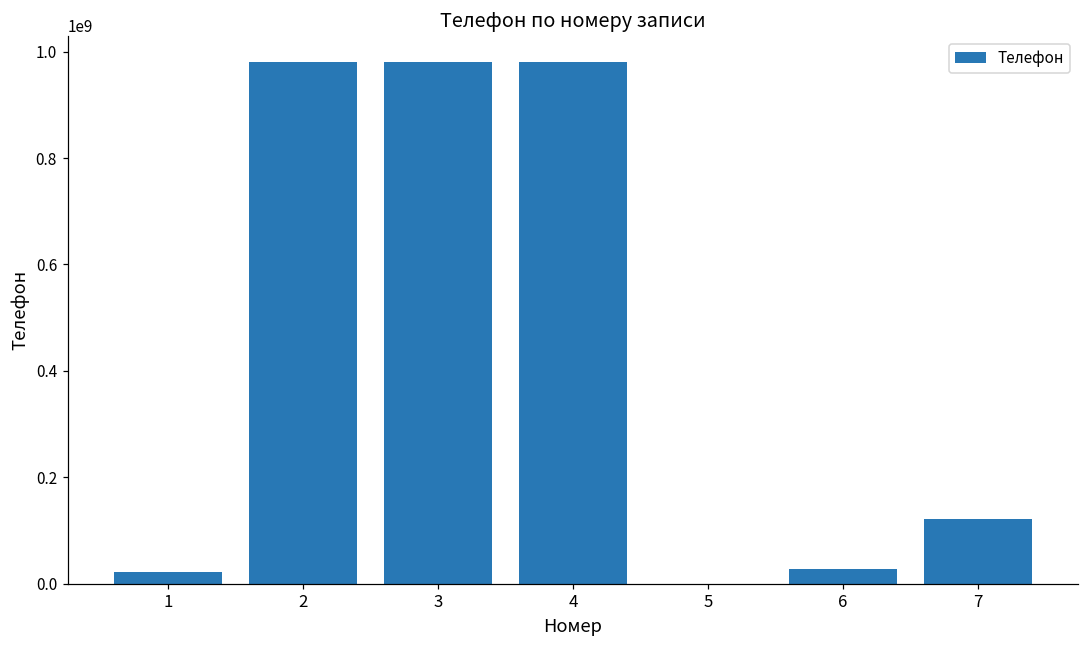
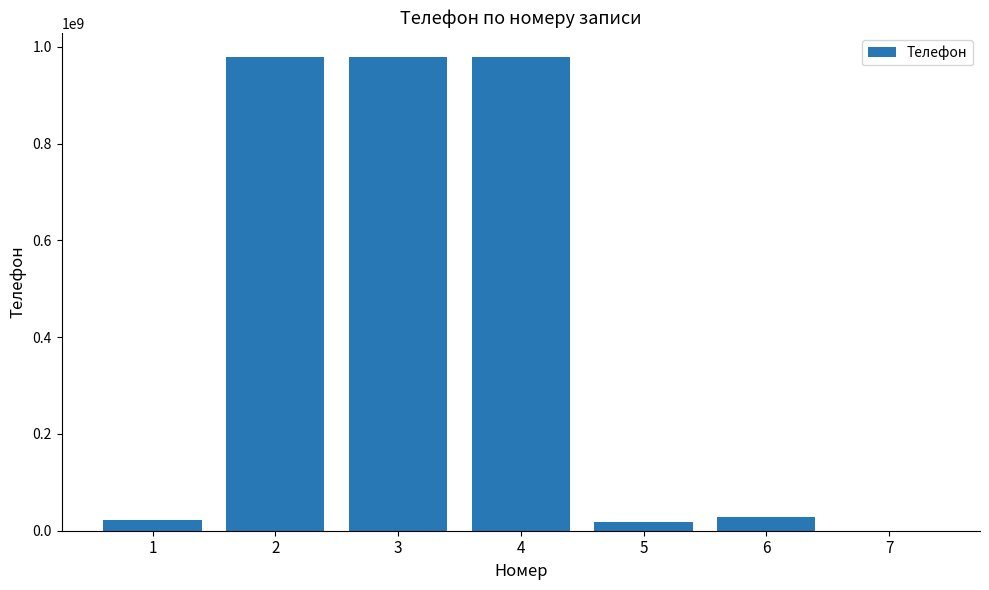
  {
    "1": 20000000,
    "2": 980000000,
    "3": 980000000,
    "4": 980000000,
-   "5": 0,
+   "5": 20000000,
    "6": 30000000,
-   "7": 120000000
+   "7": 0
  }
